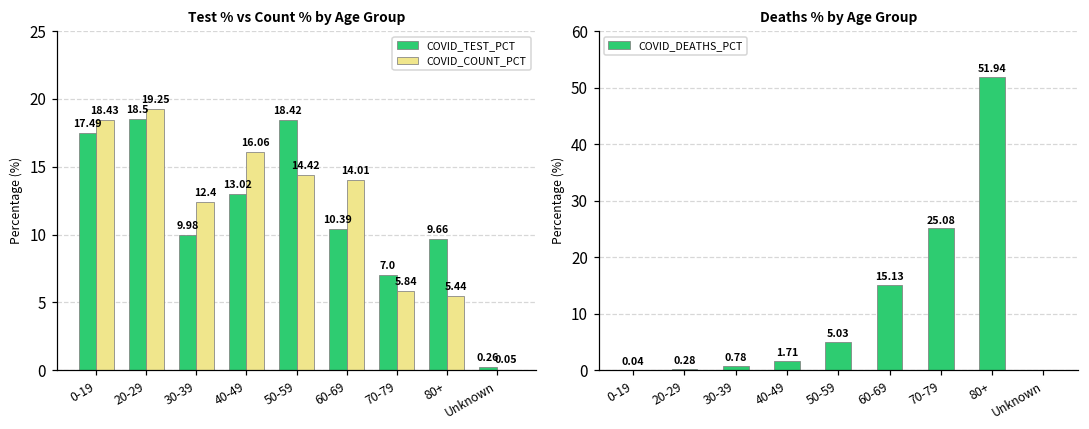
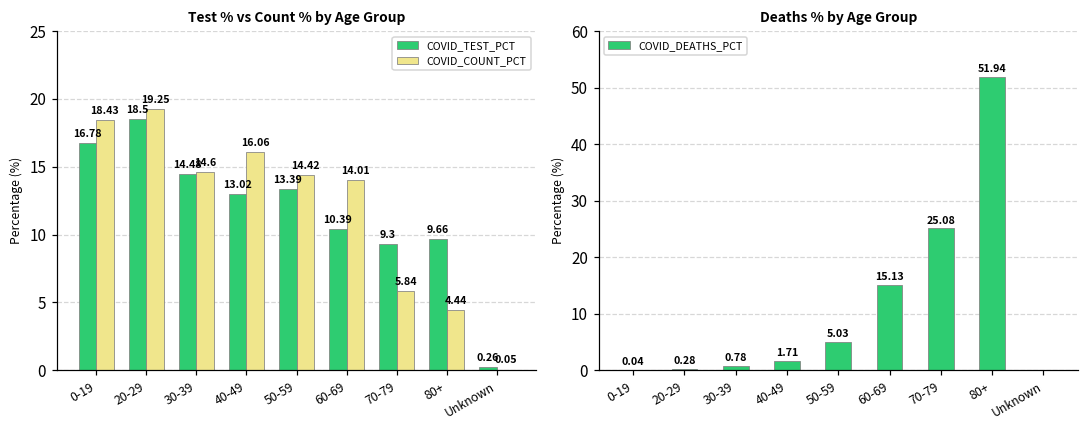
  {
    "Test % vs Count % by Age Group": {
      "COVID_TEST_PCT": {
-       "0-19": 17.49,
+       "0-19": 16.78,
        "20-29": 18.5,
-       "30-39": 9.98,
+       "30-39": 14.48,
        "40-49": 13.02,
-       "50-59": 18.42,
+       "50-59": 13.39,
        "60-69": 10.39,
-       "70-79": 7.0,
+       "70-79": 9.3,
        "80+": 9.66
      },
      "COVID_COUNT_PCT": {
        "0-19": 18.43,
        "20-29": 19.25,
-       "30-39": 12.4,
+       "30-39": 14.6,
        "40-49": 16.06,
        "50-59": 14.42,
        "60-69": 14.01,
        "70-79": 5.84,
-       "80+": 5.44
+       "80+": 4.44
      }
    },
    "Deaths % by Age Group": {
      "0-19": 0.04,
      "20-29": 0.28,
      "30-39": 0.78,
      "40-49": 1.71,
      "50-59": 5.03,
      "60-69": 15.13,
      "70-79": 25.08,
      "80+": 51.94
    }
  }
